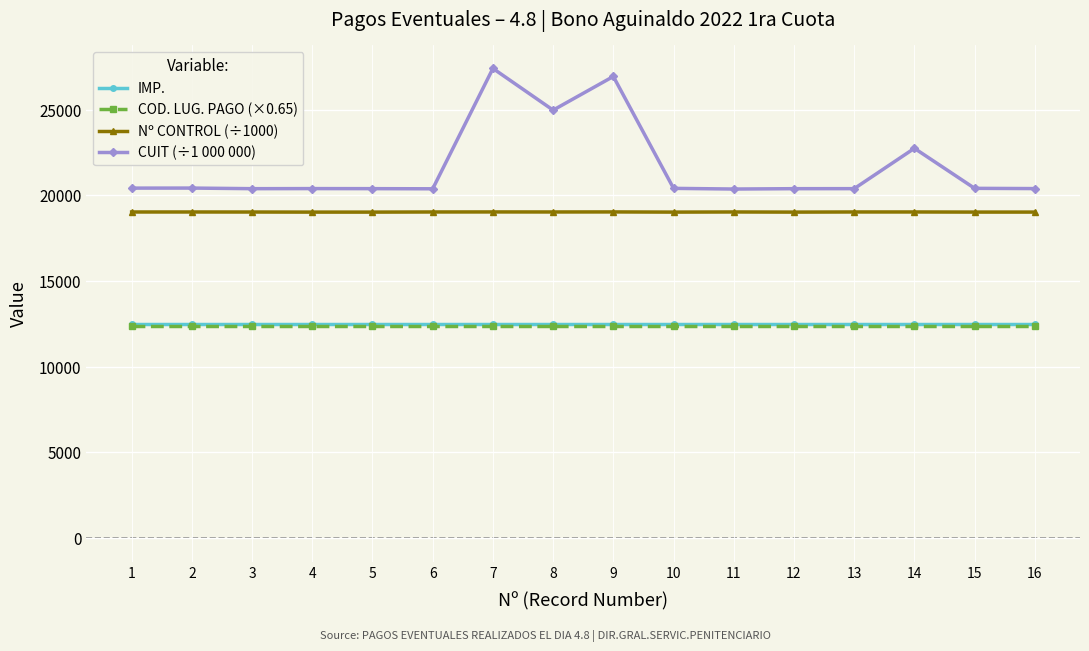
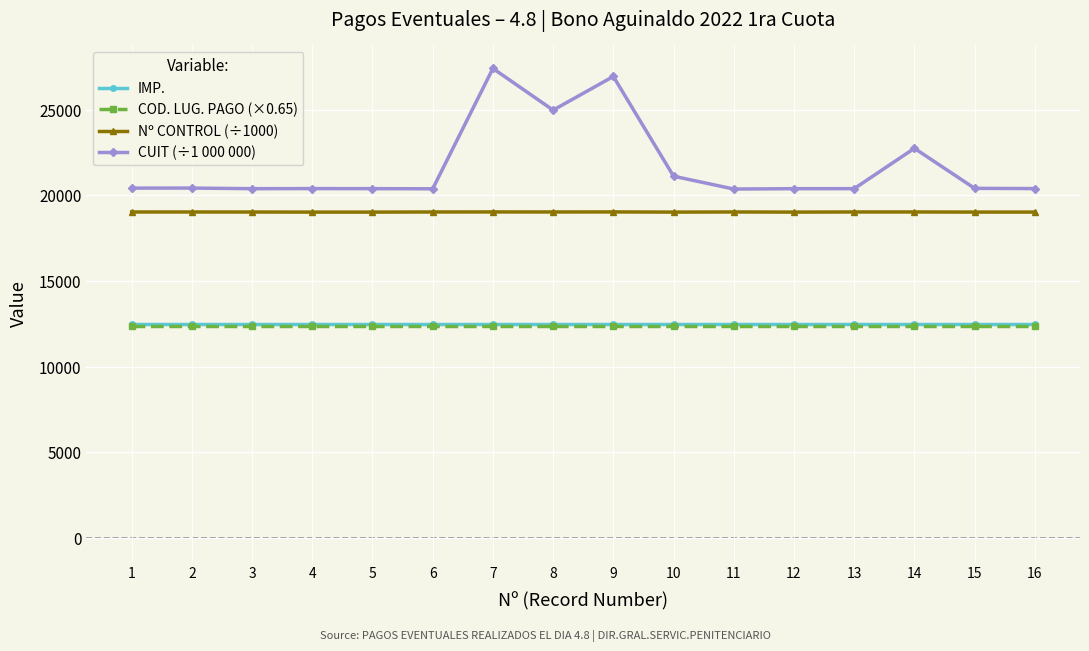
  {
    "Nº CONTROL (÷1000)": {
      "1": 19000,
      "2": 19000,
      "3": 19000,
      "4": 19000,
      "5": 19000,
      "6": 19000,
      "7": 19000,
      "8": 19000,
      "9": 19000,
      "10": 19000,
      "11": 19000,
      "12": 19000,
      "13": 19000,
      "14": 19000,
      "15": 19000,
      "16": 19000
    },
    "CUIT (÷1 000 000)": {
      "1": 20400,
      "2": 20400,
      "3": 20400,
      "4": 20400,
      "5": 20400,
      "6": 20400,
      "7": 27400,
      "8": 25000,
      "9": 26900,
-     "10": 20400,
+     "10": 21100,
      "11": 20400,
      "12": 20400,
      "13": 20400,
      "14": 22700,
      "15": 20400,
      "16": 20400
    }
  }
